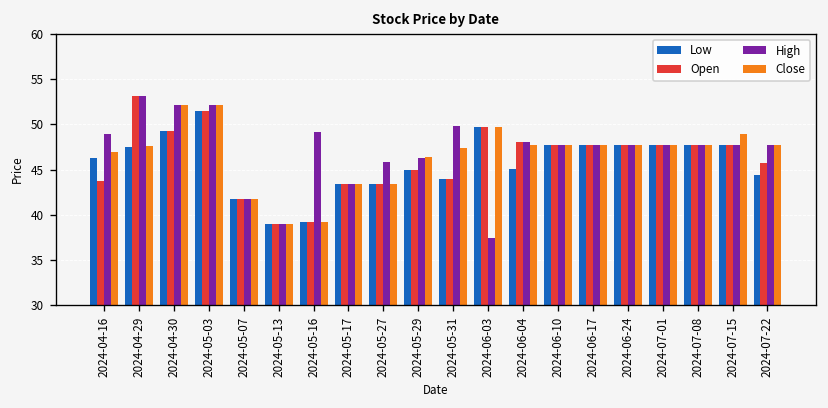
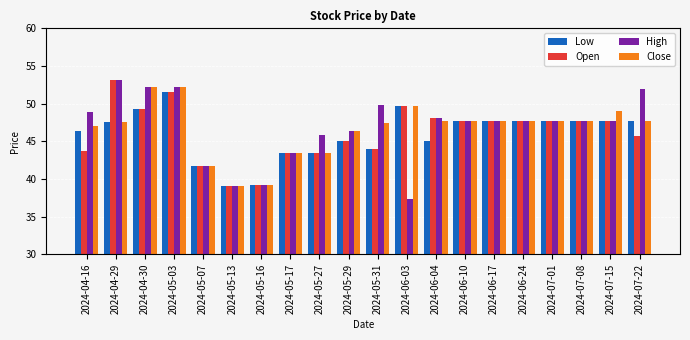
  {
    "Low": {
      "2024-04-16": 46,
      "2024-04-29": 48,
      "2024-04-30": 49,
      "2024-05-03": 52,
      "2024-05-07": 42,
      "2024-05-13": 39,
      "2024-05-16": 39,
      "2024-05-17": 43,
      "2024-05-27": 43,
      "2024-05-29": 45,
      "2024-05-31": 44,
      "2024-06-03": 50,
      "2024-06-04": 45,
      "2024-06-10": 48,
      "2024-06-17": 48,
      "2024-06-24": 48,
      "2024-07-01": 48,
      "2024-07-08": 48,
      "2024-07-15": 48,
-     "2024-07-22": 44
+     "2024-07-22": 48
    },
    "Open": {
      "2024-04-16": 44,
      "2024-04-29": 53,
      "2024-04-30": 49,
      "2024-05-03": 52,
      "2024-05-07": 42,
      "2024-05-13": 39,
      "2024-05-16": 39,
      "2024-05-17": 43,
      "2024-05-27": 43,
      "2024-05-29": 45,
      "2024-05-31": 44,
      "2024-06-03": 50,
      "2024-06-04": 48,
      "2024-06-10": 48,
      "2024-06-17": 48,
      "2024-06-24": 48,
      "2024-07-01": 48,
      "2024-07-08": 48,
      "2024-07-15": 48,
      "2024-07-22": 46
    },
    "High": {
      "2024-04-16": 49,
      "2024-04-29": 53,
      "2024-04-30": 52,
      "2024-05-03": 52,
      "2024-05-07": 42,
      "2024-05-13": 39,
-     "2024-05-16": 49,
+     "2024-05-16": 39,
      "2024-05-17": 43,
      "2024-05-27": 46,
      "2024-05-29": 46,
      "2024-05-31": 50,
      "2024-06-03": 37,
      "2024-06-04": 48,
      "2024-06-10": 48,
      "2024-06-17": 48,
      "2024-06-24": 48,
      "2024-07-01": 48,
      "2024-07-08": 48,
      "2024-07-15": 48,
-     "2024-07-22": 48
+     "2024-07-22": 52
    },
    "Close": {
      "2024-04-16": 47,
      "2024-04-29": 48,
      "2024-04-30": 52,
      "2024-05-03": 52,
      "2024-05-07": 42,
      "2024-05-13": 39,
      "2024-05-16": 39,
      "2024-05-17": 43,
      "2024-05-27": 43,
      "2024-05-29": 46,
      "2024-05-31": 47,
      "2024-06-03": 50,
      "2024-06-04": 48,
      "2024-06-10": 48,
      "2024-06-17": 48,
      "2024-06-24": 48,
      "2024-07-01": 48,
      "2024-07-08": 48,
      "2024-07-15": 49,
      "2024-07-22": 48
    }
  }
